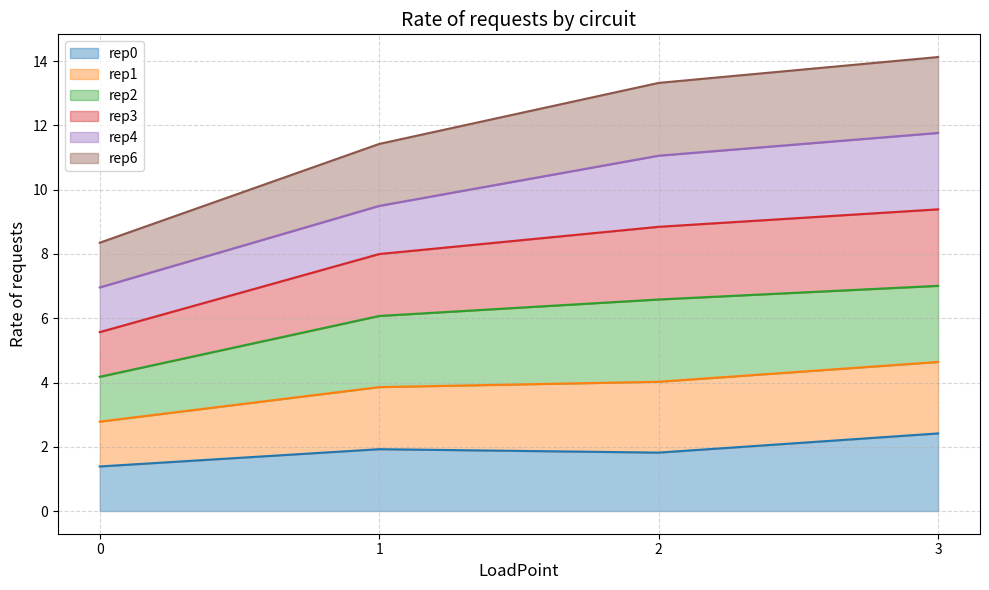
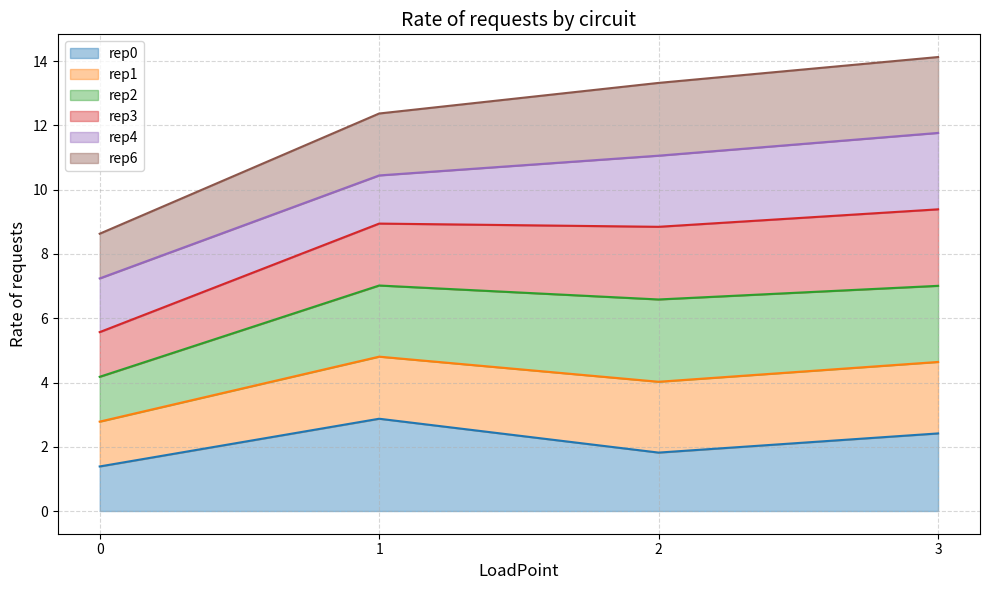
  {
    "rep0": {
      "0": 1.4,
-     "1": 1.9,
+     "1": 2.9,
      "2": 1.8,
      "3": 2.4
    },
    "rep2": {
      "0": 1.4,
      "1": 2.2,
      "2": 2.6,
      "3": 2.4
    },
    "rep4": {
-     "0": 1.4,
+     "0": 1.7,
      "1": 1.5,
      "2": 2.2,
      "3": 2.4
    }
  }
